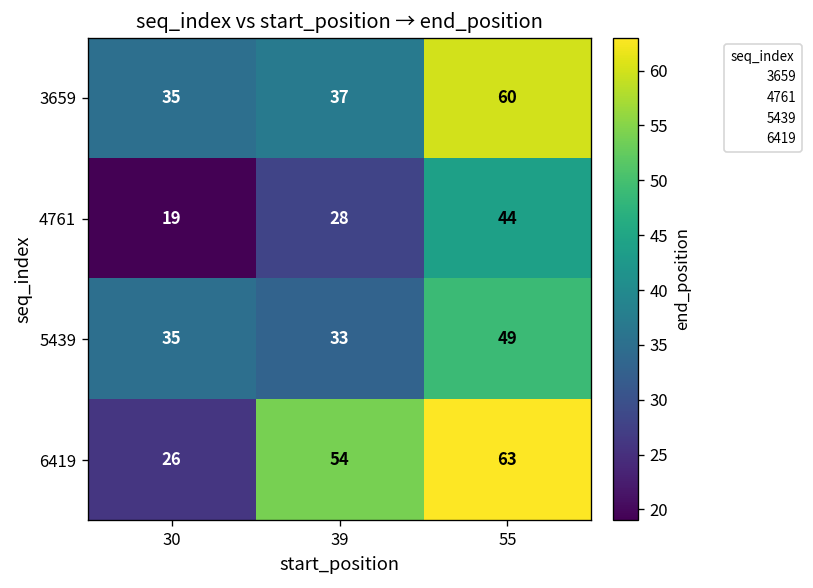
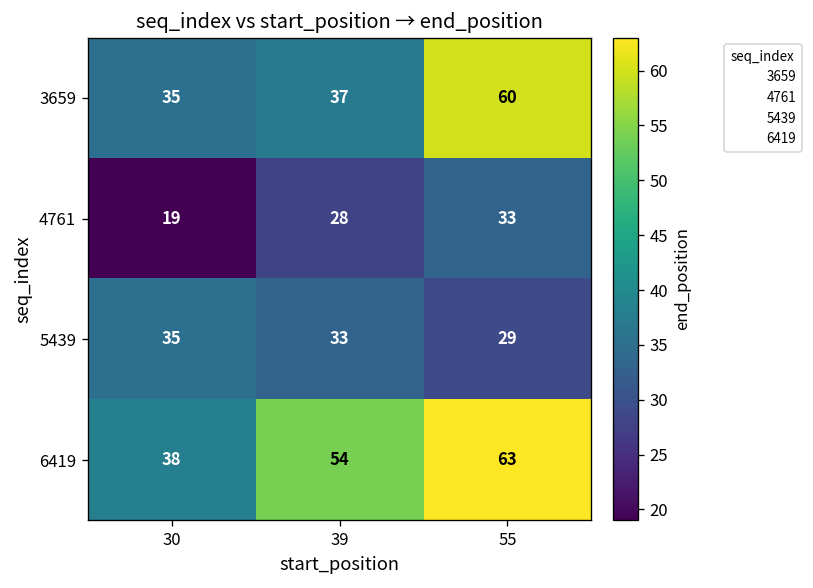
  {
    "3659": {
      "30": 35,
      "39": 37,
      "55": 60
    },
    "4761": {
      "30": 19,
      "39": 28,
-     "55": 44
+     "55": 33
    },
    "5439": {
      "30": 35,
      "39": 33,
-     "55": 49
+     "55": 29
    },
    "6419": {
-     "30": 26,
+     "30": 38,
      "39": 54,
      "55": 63
    }
  }
